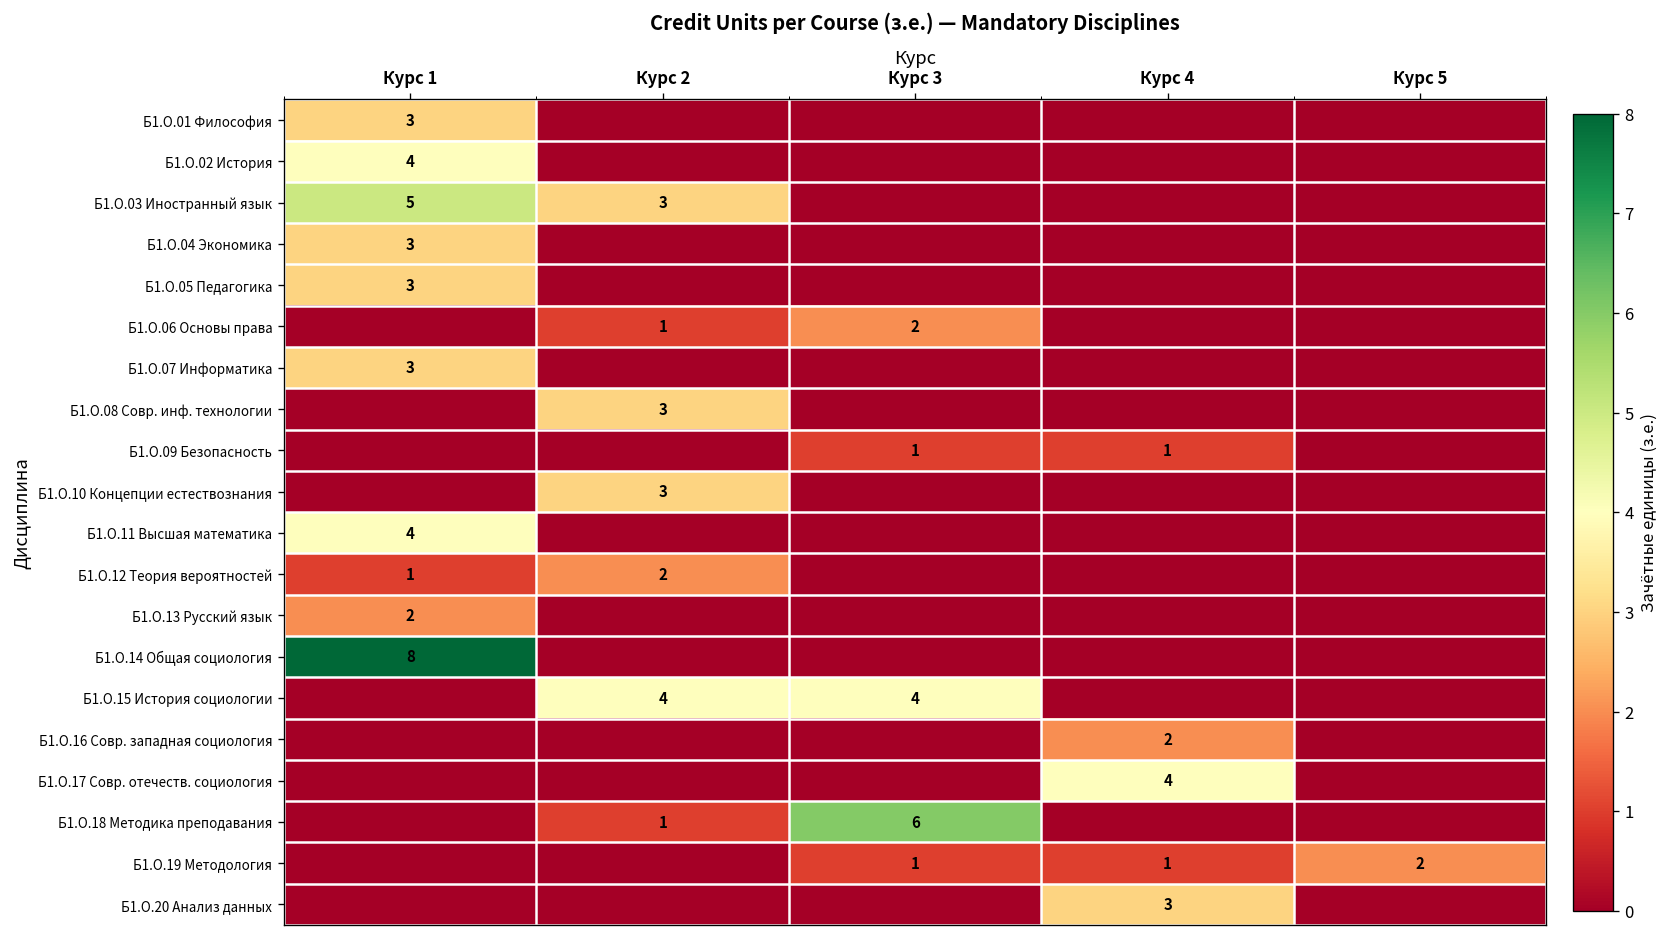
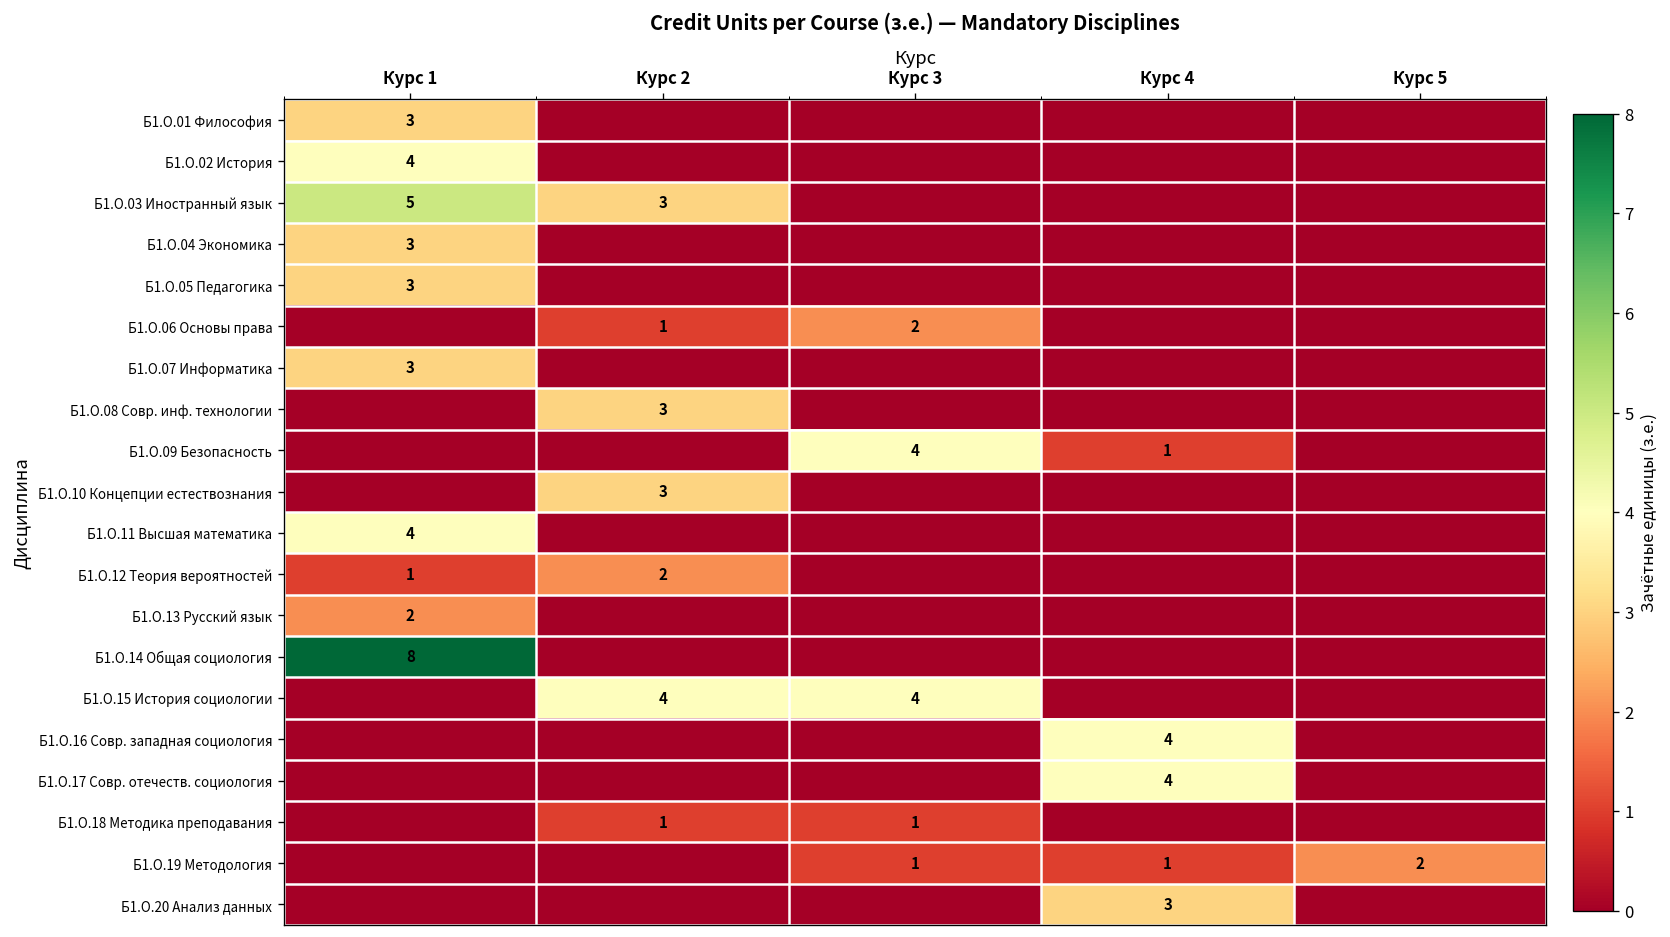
  {
    "Б1.О.01 Философия": {
      "Курс 1": 3
    },
    "Б1.О.02 История": {
      "Курс 1": 4
    },
    "Б1.О.03 Иностранный язык": {
      "Курс 1": 5,
      "Курс 2": 3
    },
    "Б1.О.04 Экономика": {
      "Курс 1": 3
    },
    "Б1.О.05 Педагогика": {
      "Курс 1": 3
    },
    "Б1.О.06 Основы права": {
      "Курс 2": 1,
      "Курс 3": 2
    },
    "Б1.О.07 Информатика": {
      "Курс 1": 3
    },
    "Б1.О.08 Совр. инф. технологии": {
      "Курс 2": 3
    },
    "Б1.О.09 Безопасность": {
-     "Курс 3": 1,
+     "Курс 3": 4,
      "Курс 4": 1
    },
    "Б1.О.10 Концепции естествознания": {
      "Курс 2": 3
    },
    "Б1.О.11 Высшая математика": {
      "Курс 1": 4
    },
    "Б1.О.12 Теория вероятностей": {
      "Курс 1": 1,
      "Курс 2": 2
    },
    "Б1.О.13 Русский язык": {
      "Курс 1": 2
    },
    "Б1.О.14 Общая социология": {
      "Курс 1": 8
    },
    "Б1.О.15 История социологии": {
      "Курс 2": 4,
      "Курс 3": 4
    },
    "Б1.О.16 Совр. западная социология": {
-     "Курс 4": 2
+     "Курс 4": 4
    },
    "Б1.О.17 Совр. отечеств. социология": {
      "Курс 4": 4
    },
    "Б1.О.18 Методика преподавания": {
      "Курс 2": 1,
-     "Курс 3": 6
+     "Курс 3": 1
    },
    "Б1.О.19 Методология": {
      "Курс 3": 1,
      "Курс 4": 1,
      "Курс 5": 2
    },
    "Б1.О.20 Анализ данных": {
      "Курс 4": 3
    }
  }
